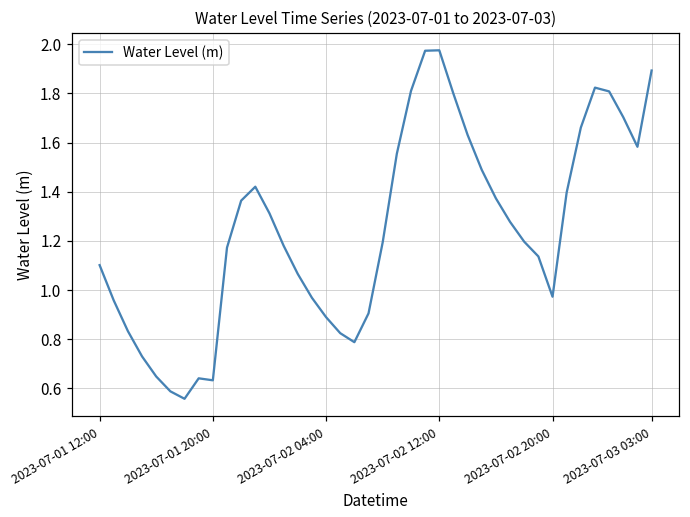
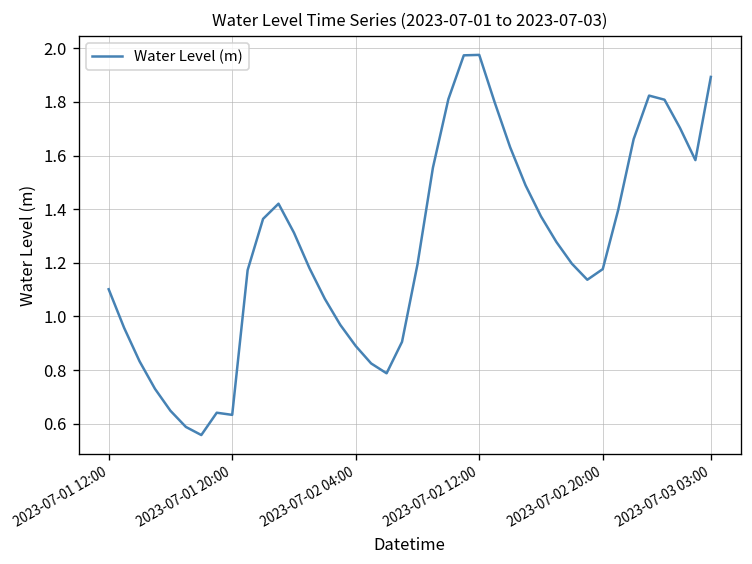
  {
    "2023-07-01 12:00": 1.10,
    "2023-07-01 20:00": 0.63,
    "2023-07-02 04:00": 0.89,
    "2023-07-02 12:00": 1.98,
-   "2023-07-02 20:00": 0.97,
+   "2023-07-02 20:00": 1.18,
    "2023-07-03 03:00": 1.89
  }
